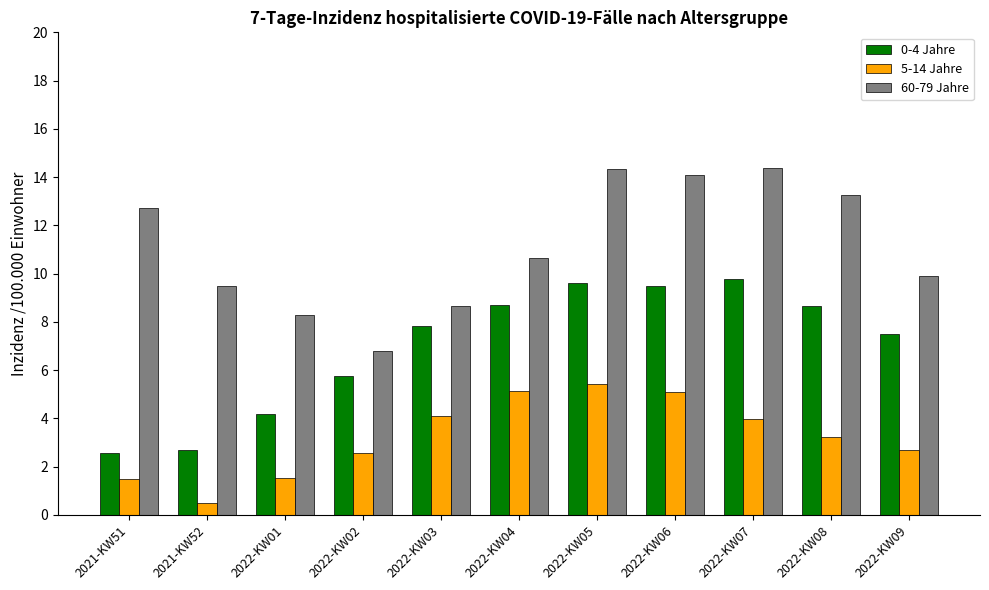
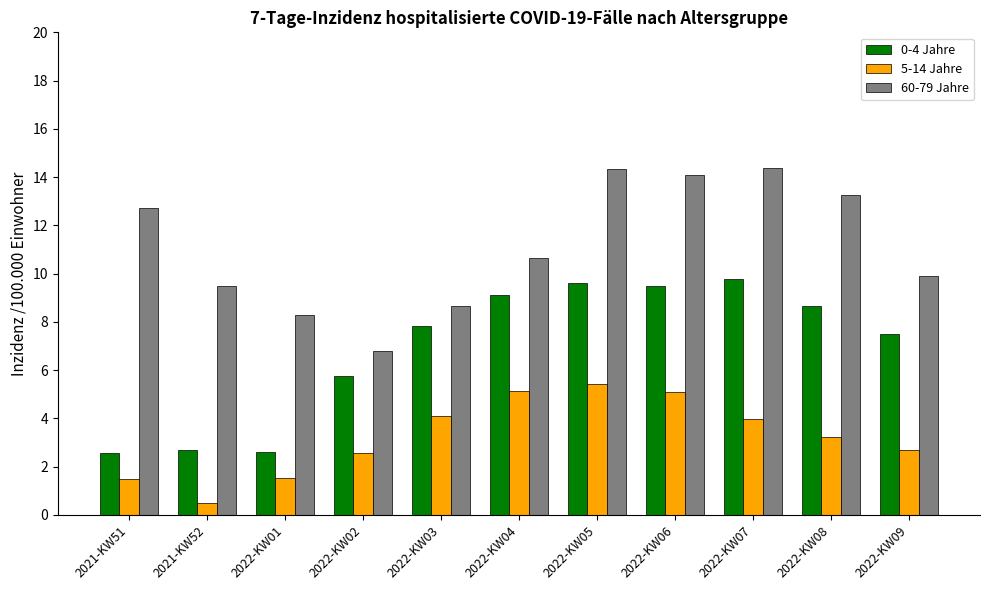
  {
    "0-4 Jahre": {
      "2021-KW51": 2.6,
      "2021-KW52": 2.7,
-     "2022-KW01": 4.2,
+     "2022-KW01": 2.6,
      "2022-KW02": 5.8,
      "2022-KW03": 7.8,
-     "2022-KW04": 8.7,
+     "2022-KW04": 9.1,
      "2022-KW05": 9.6,
      "2022-KW06": 9.5,
      "2022-KW07": 9.8,
      "2022-KW08": 8.6,
      "2022-KW09": 7.5
    },
    "5-14 Jahre": {
      "2021-KW51": 1.5,
      "2021-KW52": 0.5,
      "2022-KW01": 1.5,
      "2022-KW02": 2.6,
      "2022-KW03": 4.1,
      "2022-KW04": 5.1,
      "2022-KW05": 5.4,
      "2022-KW06": 5.1,
      "2022-KW07": 4.0,
      "2022-KW08": 3.2,
      "2022-KW09": 2.7
    },
    "60-79 Jahre": {
      "2021-KW51": 12.7,
      "2021-KW52": 9.5,
      "2022-KW01": 8.3,
      "2022-KW02": 6.8,
      "2022-KW03": 8.6,
      "2022-KW04": 10.6,
      "2022-KW05": 14.3,
      "2022-KW06": 14.1,
      "2022-KW07": 14.4,
      "2022-KW08": 13.2,
      "2022-KW09": 9.9
    }
  }
